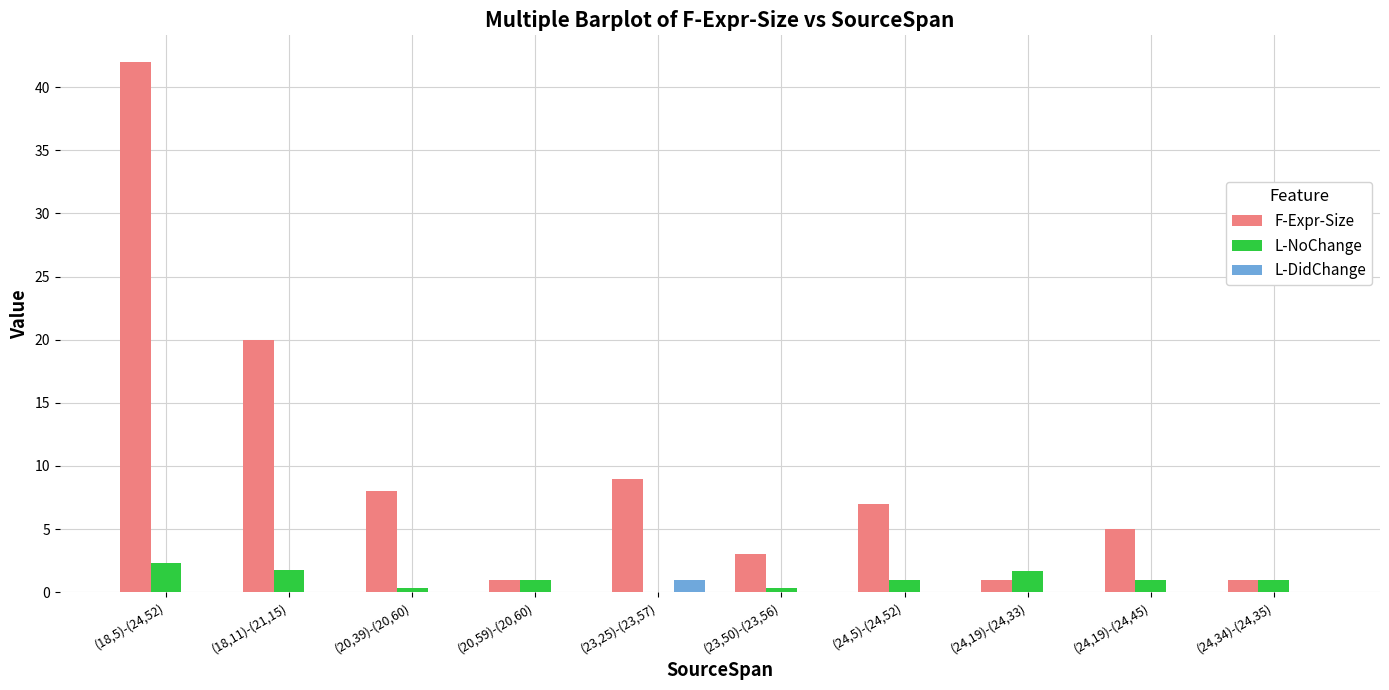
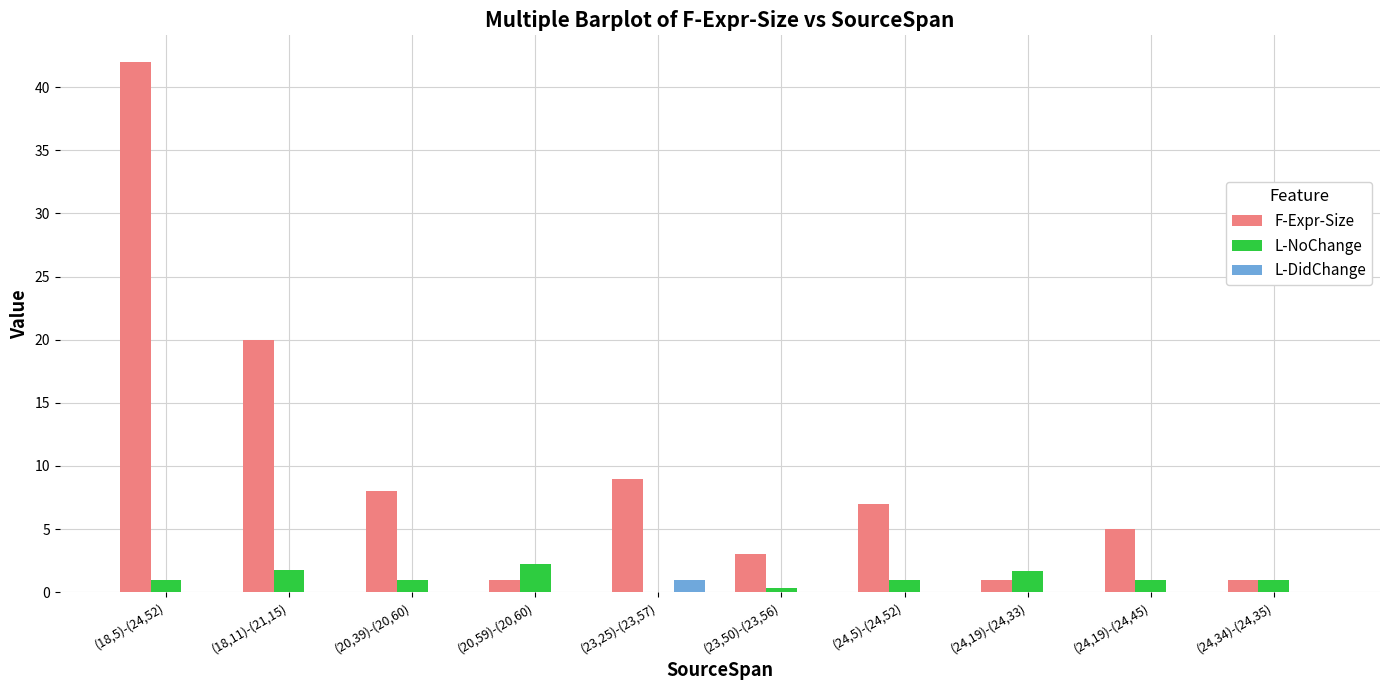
  {
    "F-Expr-Size": {
      "(18,5)-(24,52)": 42.0,
      "(18,11)-(21,15)": 20.0,
      "(20,39)-(20,60)": 8.0,
      "(20,59)-(20,60)": 1.0,
      "(23,25)-(23,57)": 9.0,
      "(23,50)-(23,56)": 3.0,
      "(24,5)-(24,52)": 7.0,
      "(24,19)-(24,33)": 1.0,
      "(24,19)-(24,45)": 5.0,
      "(24,34)-(24,35)": 1.0
    },
    "L-NoChange": {
-     "(18,5)-(24,52)": 2.3,
+     "(18,5)-(24,52)": 1.0,
      "(18,11)-(21,15)": 1.8,
-     "(20,39)-(20,60)": 0.3,
-     "(20,59)-(20,60)": 1.0,
+     "(20,39)-(20,60)": 1.0,
+     "(20,59)-(20,60)": 2.2,
      "(23,25)-(23,57)": 0.0,
      "(23,50)-(23,56)": 0.3,
      "(24,5)-(24,52)": 1.0,
      "(24,19)-(24,33)": 1.7,
      "(24,19)-(24,45)": 1.0,
      "(24,34)-(24,35)": 1.0
    },
    "L-DidChange": {
      "(18,5)-(24,52)": 0.0,
      "(18,11)-(21,15)": 0.0,
      "(20,39)-(20,60)": 0.0,
      "(20,59)-(20,60)": 0.0,
      "(23,25)-(23,57)": 1.0,
      "(23,50)-(23,56)": 0.0,
      "(24,5)-(24,52)": 0.0,
      "(24,19)-(24,33)": 0.0,
      "(24,19)-(24,45)": 0.0,
      "(24,34)-(24,35)": 0.0
    }
  }
